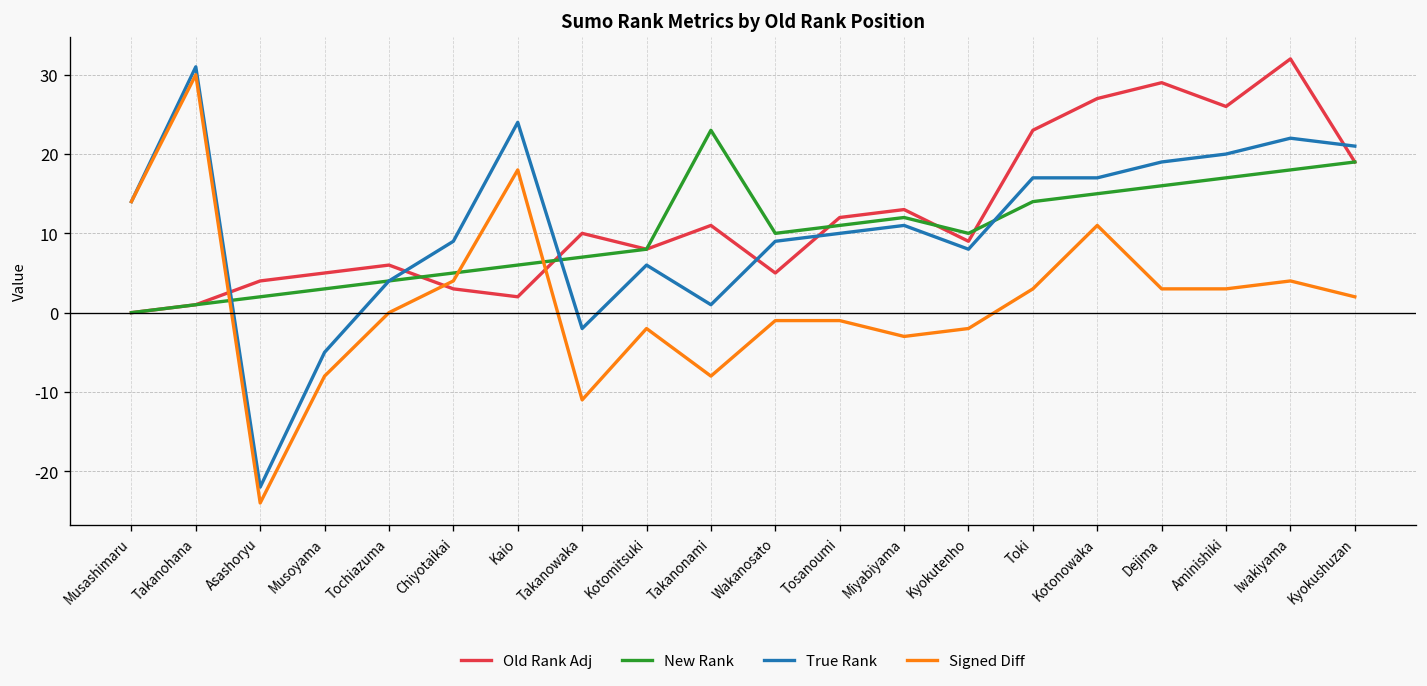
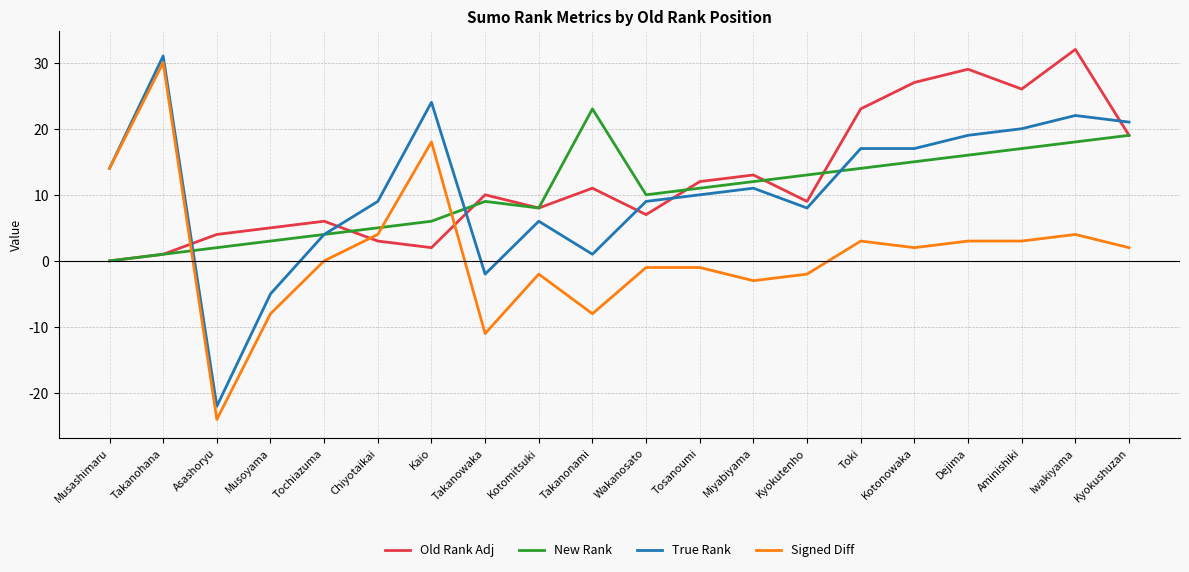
  {
    "Old Rank Adj": {
      "Asashoryu": 4,
      "Musoyama": 5,
      "Tochiazuma": 6,
      "Chiyotaikai": 3,
      "Kaio": 2,
      "Takanowaka": 10,
      "Takanonami": 11,
-     "Wakanosato": 5,
+     "Wakanosato": 7,
      "Tosanoumi": 12,
      "Miyabiyama": 13,
      "Kyokutenho": 9,
      "Toki": 23,
      "Kotonowaka": 27,
      "Dejima": 29,
      "Aminishiki": 26,
      "Iwakiyama": 32
    },
    "New Rank": {
      "Asashoryu": 2,
      "Musoyama": 3,
      "Chiyotaikai": 5,
      "Kaio": 6,
-     "Takanowaka": 7,
+     "Takanowaka": 9,
      "Takanonami": 23,
      "Wakanosato": 10,
      "Tosanoumi": 11,
      "Miyabiyama": 12,
-     "Kyokutenho": 10,
+     "Kyokutenho": 13,
      "Toki": 14,
      "Kotonowaka": 15,
      "Dejima": 16,
      "Aminishiki": 17,
      "Iwakiyama": 18
    },
    "True Rank": {
      "Takanohana": 31,
      "Asashoryu": -22,
      "Musoyama": -5,
      "Chiyotaikai": 9,
      "Kaio": 24,
      "Takanowaka": -2,
      "Kotomitsuki": 6,
      "Takanonami": 1,
      "Wakanosato": 9,
      "Tosanoumi": 10,
      "Miyabiyama": 11,
      "Kyokutenho": 8,
      "Toki": 17,
      "Kotonowaka": 17,
      "Dejima": 19,
      "Aminishiki": 20,
      "Iwakiyama": 22,
      "Kyokushuzan": 21
    },
    "Signed Diff": {
      "Takanohana": 30,
      "Asashoryu": -24,
      "Musoyama": -8,
      "Tochiazuma": 0,
      "Chiyotaikai": 4,
      "Kaio": 18,
      "Takanowaka": -11,
      "Kotomitsuki": -2,
      "Takanonami": -8,
      "Wakanosato": -1,
      "Tosanoumi": -1,
      "Miyabiyama": -3,
      "Kyokutenho": -2,
      "Toki": 3,
-     "Kotonowaka": 11,
+     "Kotonowaka": 2,
      "Dejima": 3,
      "Aminishiki": 3,
      "Iwakiyama": 4,
      "Kyokushuzan": 2
    }
  }
